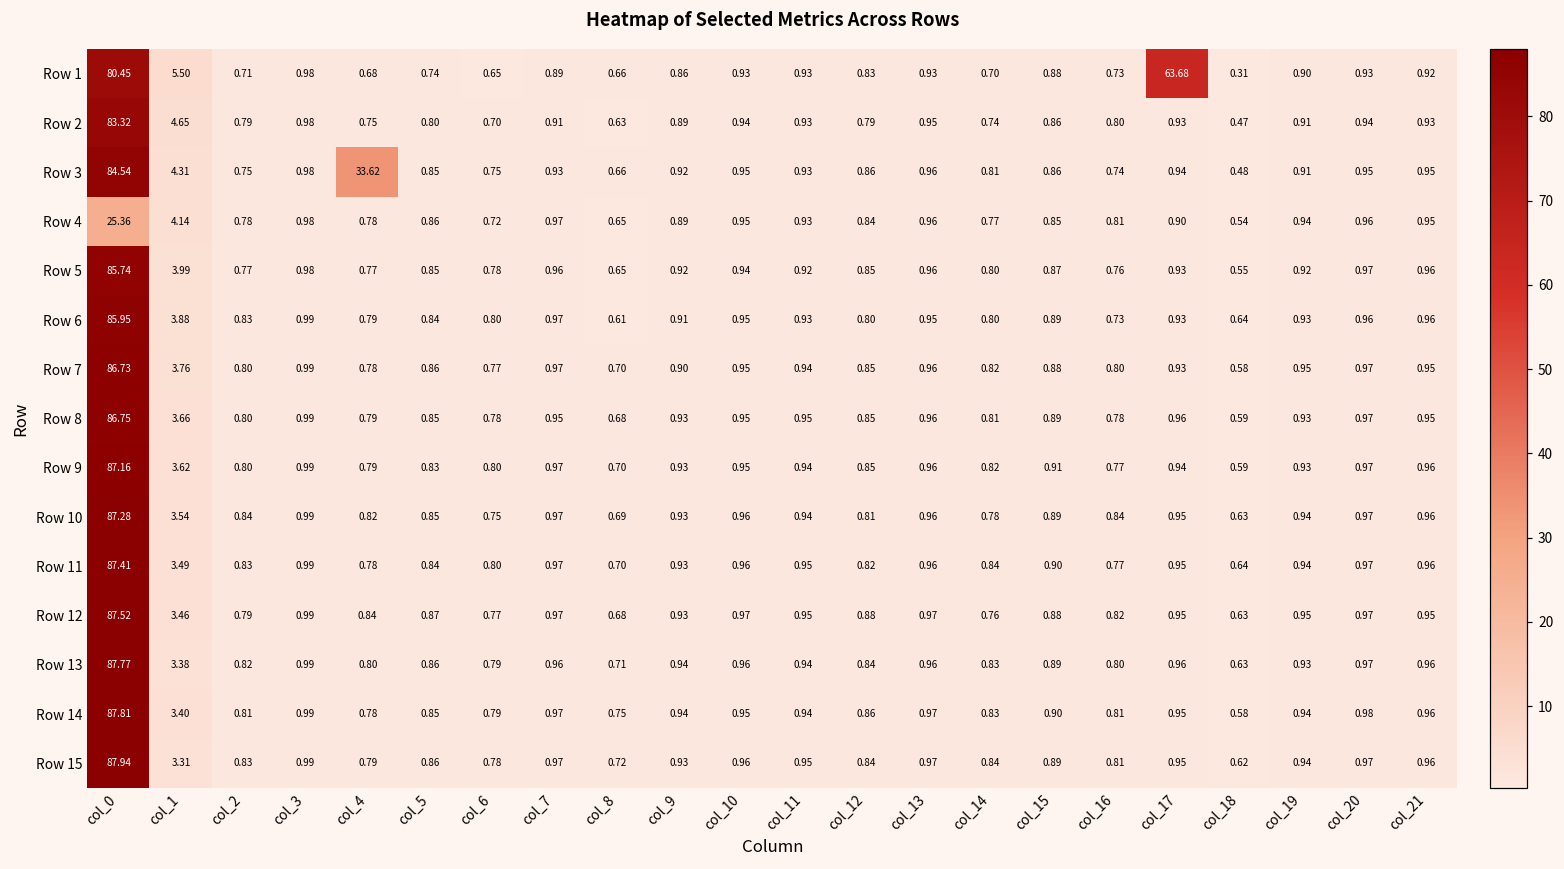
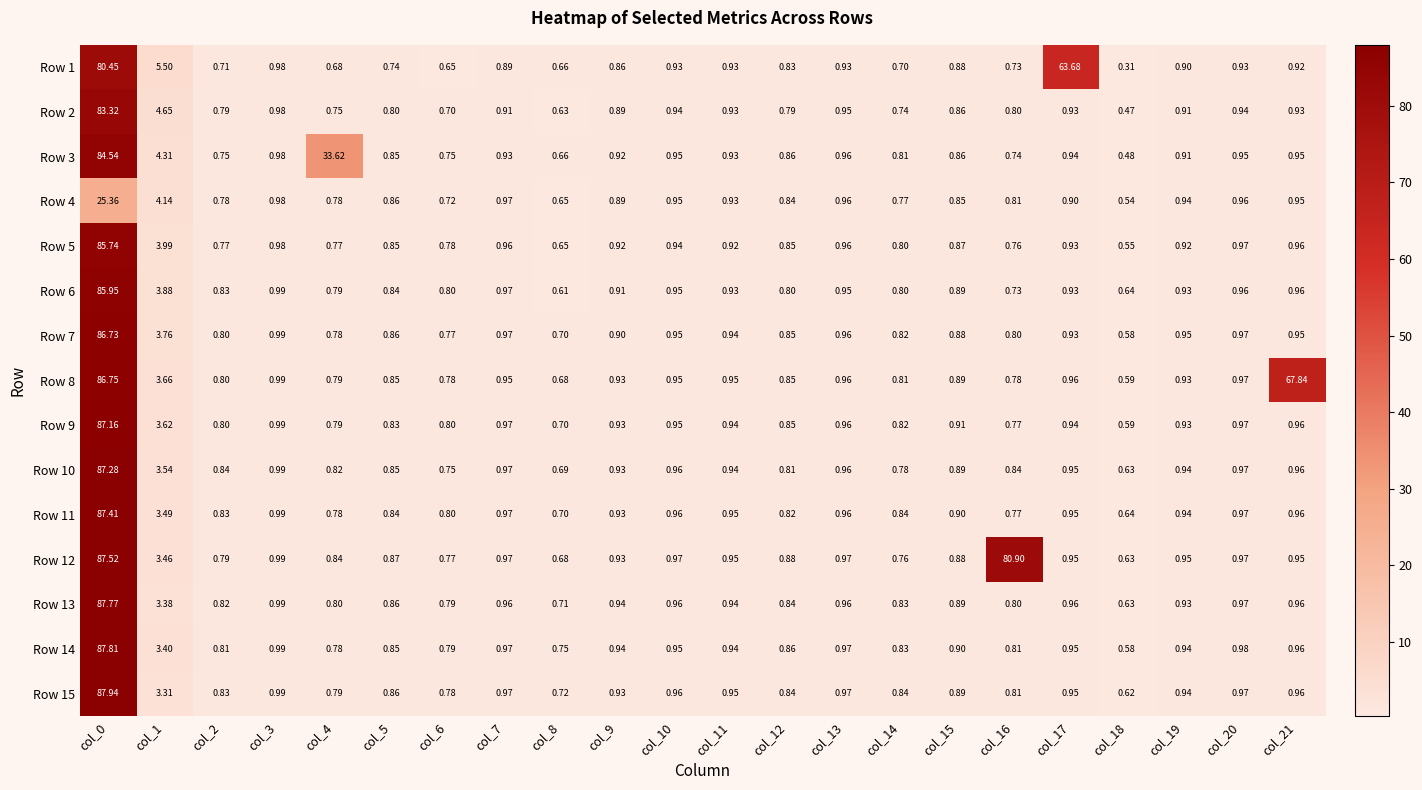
  {
    "Row 8": {
      "col_0": 86.75,
      "col_1": 3.66,
      "col_2": 0.80,
      "col_3": 0.99,
      "col_4": 0.79,
      "col_5": 0.85,
      "col_6": 0.78,
      "col_7": 0.95,
      "col_8": 0.68,
      "col_9": 0.93,
      "col_10": 0.95,
      "col_11": 0.95,
      "col_12": 0.85,
      "col_13": 0.96,
      "col_14": 0.81,
      "col_15": 0.89,
      "col_16": 0.78,
      "col_17": 0.96,
      "col_18": 0.59,
      "col_19": 0.93,
      "col_20": 0.97,
-     "col_21": 0.95
+     "col_21": 67.84
    },
    "Row 12": {
      "col_0": 87.52,
      "col_1": 3.46,
      "col_2": 0.79,
      "col_3": 0.99,
      "col_4": 0.84,
      "col_5": 0.87,
      "col_6": 0.77,
      "col_7": 0.97,
      "col_8": 0.68,
      "col_9": 0.93,
      "col_10": 0.97,
      "col_11": 0.95,
      "col_12": 0.88,
      "col_13": 0.97,
      "col_14": 0.76,
      "col_15": 0.88,
-     "col_16": 0.82,
+     "col_16": 80.90,
      "col_17": 0.95,
      "col_18": 0.63,
      "col_19": 0.95,
      "col_20": 0.97,
      "col_21": 0.95
    }
  }
